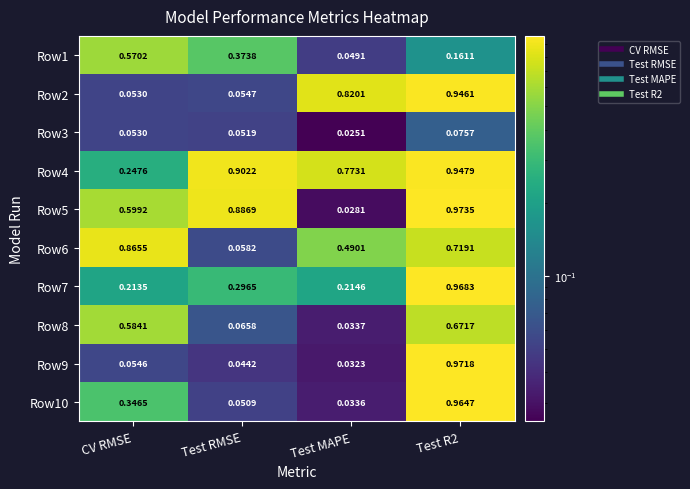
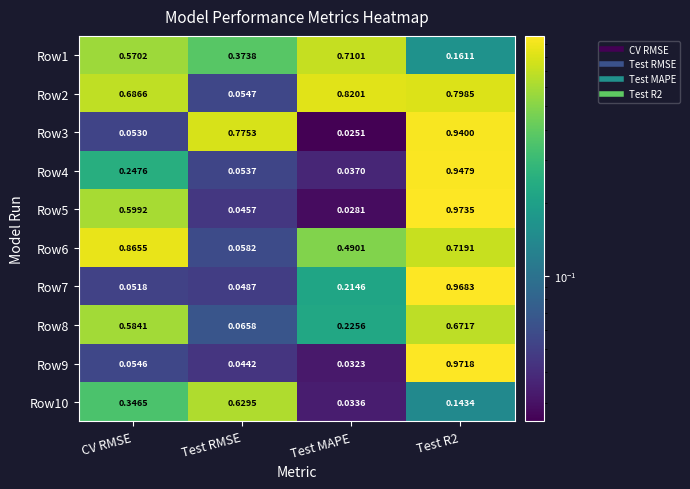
  {
    "Row1": {
      "CV RMSE": 0.5702,
      "Test RMSE": 0.3738,
-     "Test MAPE": 0.0491,
+     "Test MAPE": 0.7101,
      "Test R2": 0.1611
    },
    "Row2": {
-     "CV RMSE": 0.0530,
+     "CV RMSE": 0.6866,
      "Test RMSE": 0.0547,
      "Test MAPE": 0.8201,
-     "Test R2": 0.9461
+     "Test R2": 0.7985
    },
    "Row3": {
      "CV RMSE": 0.0530,
-     "Test RMSE": 0.0519,
+     "Test RMSE": 0.7753,
      "Test MAPE": 0.0251,
-     "Test R2": 0.0757
+     "Test R2": 0.9400
    },
    "Row4": {
      "CV RMSE": 0.2476,
-     "Test RMSE": 0.9022,
-     "Test MAPE": 0.7731,
+     "Test RMSE": 0.0537,
+     "Test MAPE": 0.0370,
      "Test R2": 0.9479
    },
    "Row5": {
      "CV RMSE": 0.5992,
-     "Test RMSE": 0.8869,
+     "Test RMSE": 0.0457,
      "Test MAPE": 0.0281,
      "Test R2": 0.9735
    },
    "Row6": {
      "CV RMSE": 0.8655,
      "Test RMSE": 0.0582,
      "Test MAPE": 0.4901,
      "Test R2": 0.7191
    },
    "Row7": {
-     "CV RMSE": 0.2135,
-     "Test RMSE": 0.2965,
+     "CV RMSE": 0.0518,
+     "Test RMSE": 0.0487,
      "Test MAPE": 0.2146,
      "Test R2": 0.9683
    },
    "Row8": {
      "CV RMSE": 0.5841,
      "Test RMSE": 0.0658,
-     "Test MAPE": 0.0337,
+     "Test MAPE": 0.2256,
      "Test R2": 0.6717
    },
    "Row9": {
      "CV RMSE": 0.0546,
      "Test RMSE": 0.0442,
      "Test MAPE": 0.0323,
      "Test R2": 0.9718
    },
    "Row10": {
      "CV RMSE": 0.3465,
-     "Test RMSE": 0.0509,
+     "Test RMSE": 0.6295,
      "Test MAPE": 0.0336,
-     "Test R2": 0.9647
+     "Test R2": 0.1434
    }
  }
